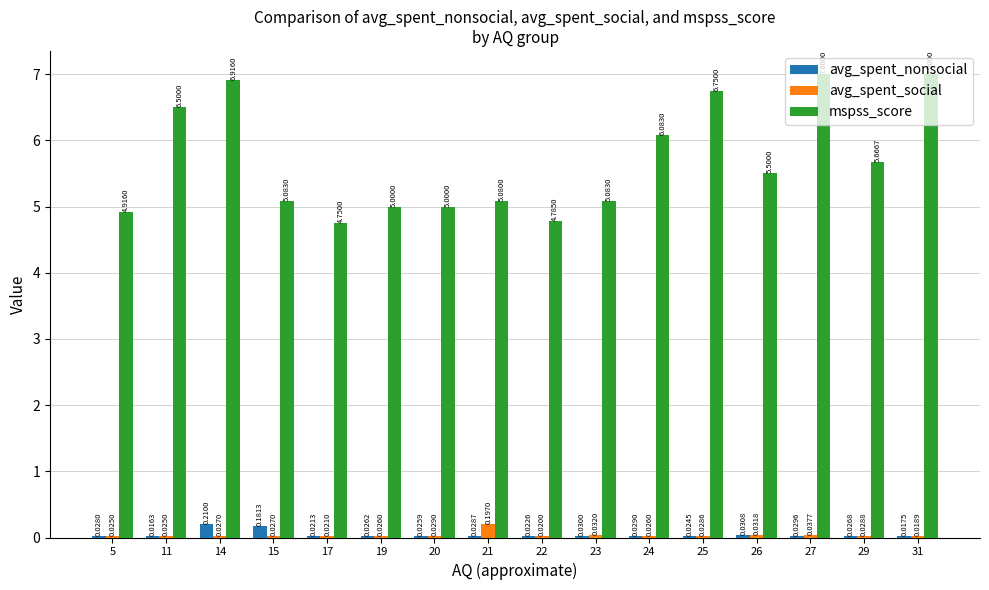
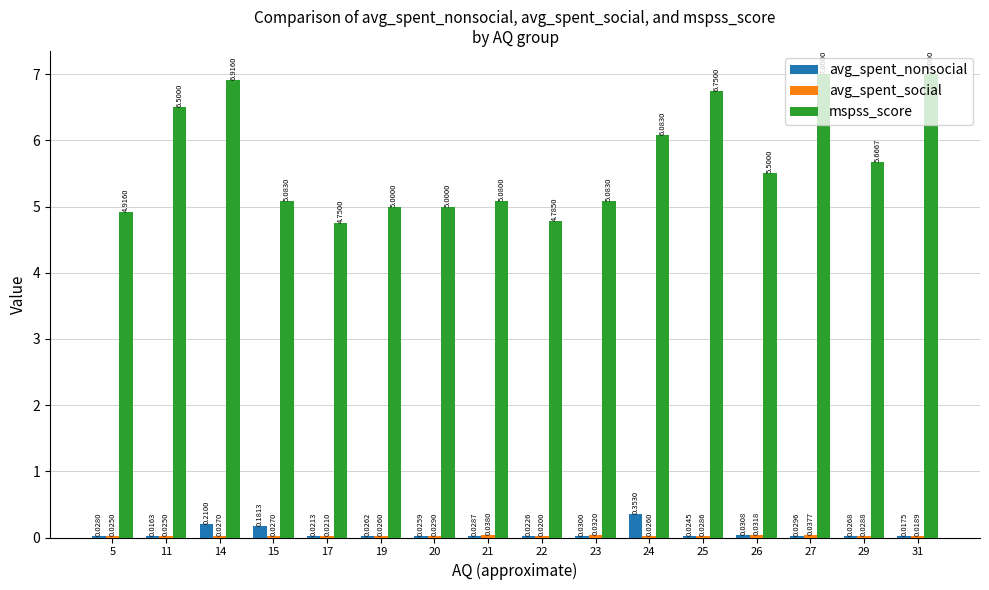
  {
    "avg_spent_nonsocial": {
      "5": 0.0280,
      "11": 0.0163,
      "14": 0.2100,
      "15": 0.1813,
      "17": 0.0213,
      "19": 0.0262,
      "20": 0.0259,
      "21": 0.0287,
      "22": 0.0226,
      "23": 0.0300,
-     "24": 0.0290,
+     "24": 0.3530,
      "25": 0.0245,
      "26": 0.0308,
      "27": 0.0296,
      "29": 0.0268,
      "31": 0.0175
    },
    "avg_spent_social": {
      "5": 0.0250,
      "11": 0.0250,
      "14": 0.0270,
      "15": 0.0270,
      "17": 0.0210,
      "19": 0.0260,
      "20": 0.0290,
-     "21": 0.1970,
+     "21": 0.0380,
      "22": 0.0200,
      "23": 0.0320,
      "24": 0.0260,
      "25": 0.0286,
      "26": 0.0318,
      "27": 0.0377,
      "29": 0.0288,
      "31": 0.0189
    },
    "mspss_score": {
      "5": 4.9160,
      "11": 6.5000,
      "14": 6.9160,
      "15": 5.0830,
      "17": 4.7500,
      "19": 5.0000,
      "20": 5.0000,
      "21": 5.0800,
      "22": 4.7850,
      "23": 5.0830,
      "24": 6.0830,
      "25": 6.7500,
      "26": 5.5000,
      "29": 5.6667
    }
  }
